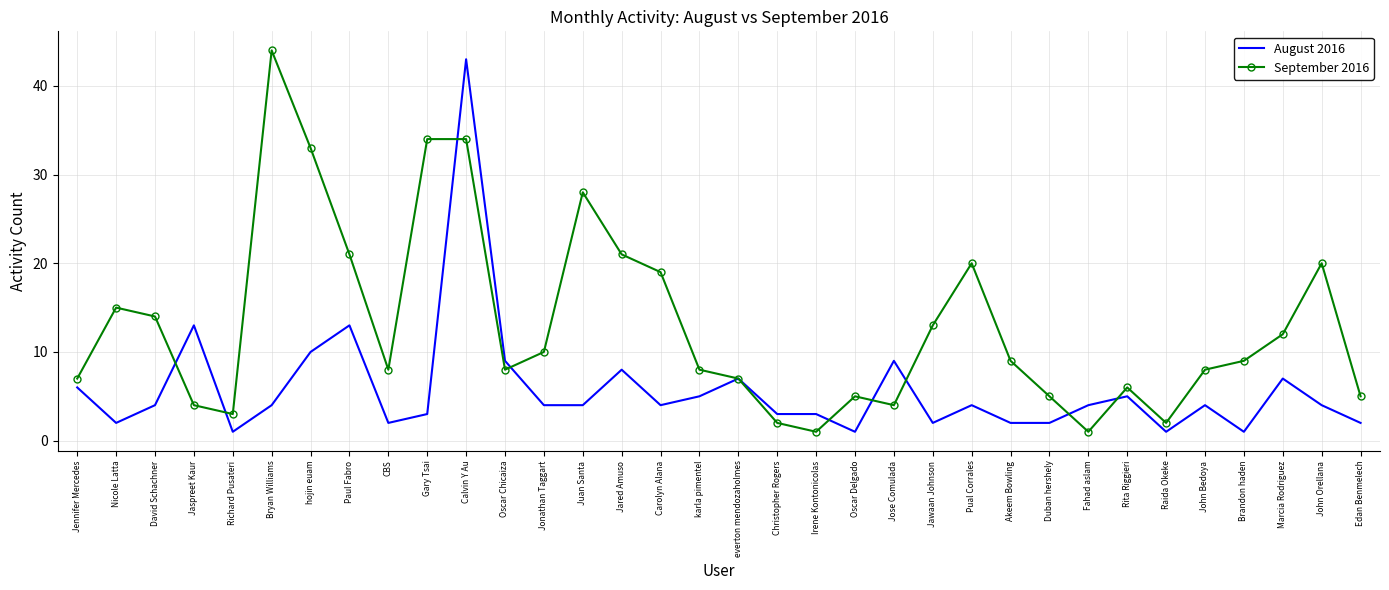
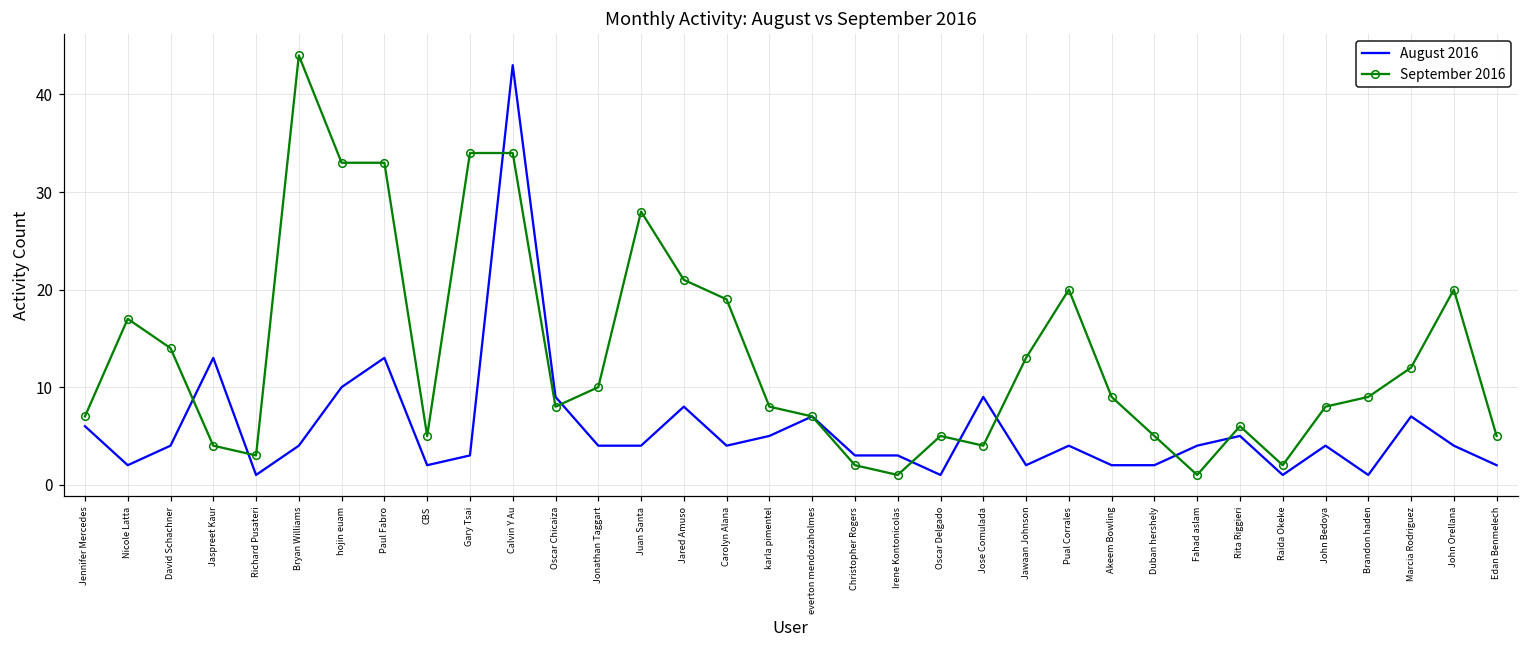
  {
    "August 2016": {
      "Jennifer Mercedes": 6,
      "Nicole Latta": 2,
      "David Schachner": 4,
      "Jaspreet Kaur": 13,
      "Richard Pusateri": 1,
      "Bryan Williams": 4,
      "hojin euam": 10,
      "Paul Fabro": 13,
      "CBS": 2,
      "Gary Tsai": 3,
      "Calvin Y Au": 43,
      "Oscar Chicaiza": 9,
      "Jonathan Taggart": 4,
      "Juan Santa": 4,
      "Jared Amuso": 8,
      "Carolyn Alana": 4,
      "karla pimentel": 5,
      "Christopher Rogers": 3,
      "Irene Kontonicolas": 3,
      "Oscar Delgado": 1,
      "Jose Comulada": 9,
      "Jawaan Johnson": 2,
      "Pual Corrales": 4,
      "Akeem Bowling": 2,
      "Duban hershely": 2,
      "Fahad aslam": 4,
      "Rita Riggieri": 5,
      "Raida Okeke": 1,
      "John Bedoya": 4,
      "Brandon haden": 1,
      "Marcia Rodriguez": 7,
      "John Orellana": 4,
      "Edan Benmelech": 2
    },
    "September 2016": {
      "Jennifer Mercedes": 7,
-     "Nicole Latta": 15,
+     "Nicole Latta": 17,
      "David Schachner": 14,
      "Jaspreet Kaur": 4,
      "Richard Pusateri": 3,
      "Bryan Williams": 44,
      "hojin euam": 33,
-     "Paul Fabro": 21,
-     "CBS": 8,
+     "Paul Fabro": 33,
+     "CBS": 5,
      "Gary Tsai": 34,
      "Calvin Y Au": 34,
      "Oscar Chicaiza": 8,
      "Jonathan Taggart": 10,
      "Juan Santa": 28,
      "Jared Amuso": 21,
      "Carolyn Alana": 19,
      "karla pimentel": 8,
      "Christopher Rogers": 2,
      "Irene Kontonicolas": 1,
      "Oscar Delgado": 5,
      "Jose Comulada": 4,
      "Jawaan Johnson": 13,
      "Pual Corrales": 20,
      "Akeem Bowling": 9,
      "Duban hershely": 5,
      "Fahad aslam": 1,
      "Rita Riggieri": 6,
      "Raida Okeke": 2,
      "John Bedoya": 8,
      "Brandon haden": 9,
      "Marcia Rodriguez": 12,
      "John Orellana": 20,
      "Edan Benmelech": 5
    }
  }
